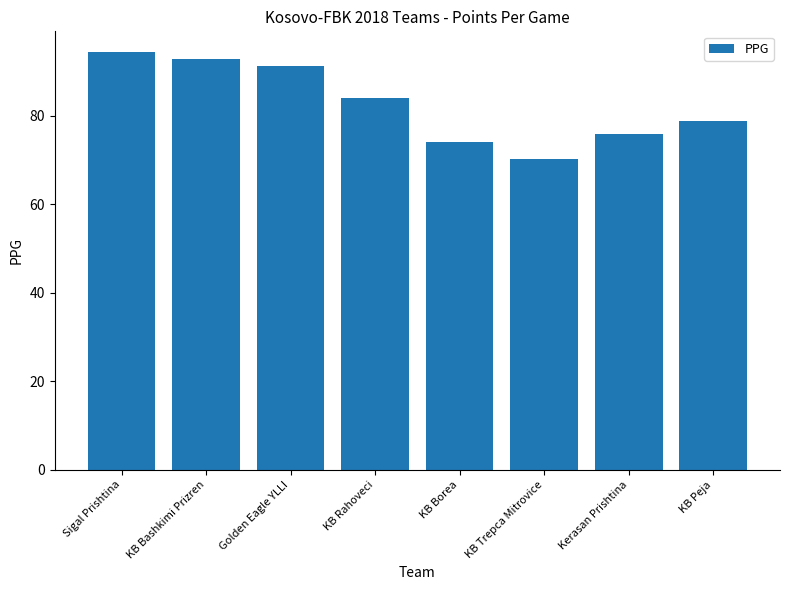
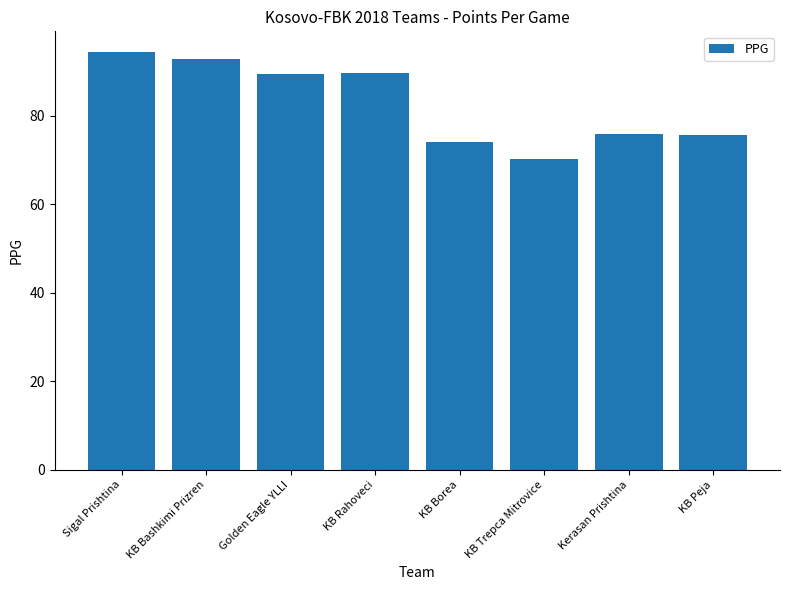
  {
    "Sigal Prishtina": 94,
    "KB Bashkimi Prizren": 93,
-   "Golden Eagle YLLI": 91,
-   "KB Rahoveci": 84,
+   "Golden Eagle YLLI": 89,
+   "KB Rahoveci": 90,
    "KB Borea": 74,
    "KB Trepca Mitrovice": 70,
    "Kerasan Prishtina": 76,
-   "KB Peja": 79
+   "KB Peja": 76
  }
